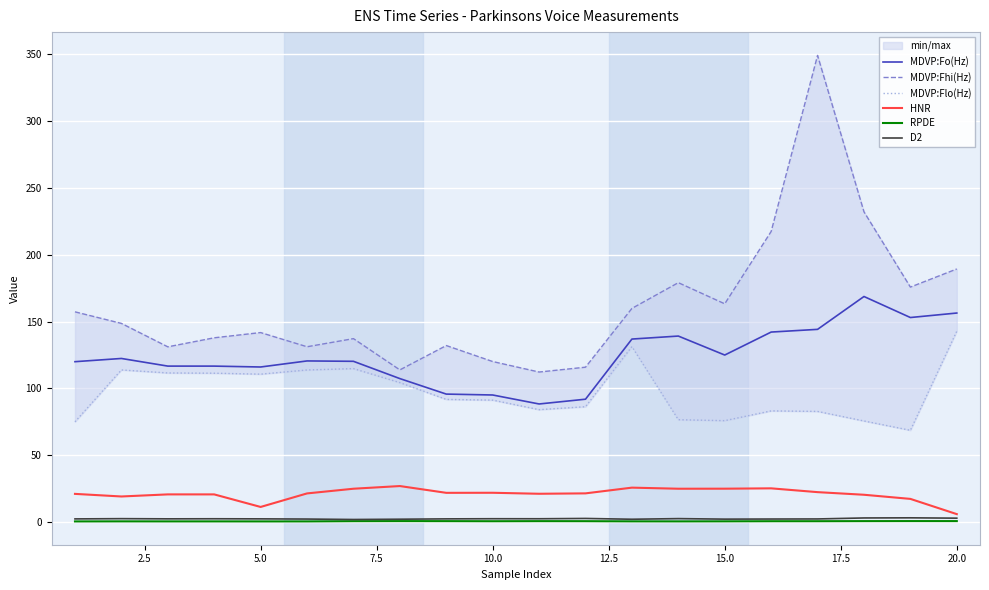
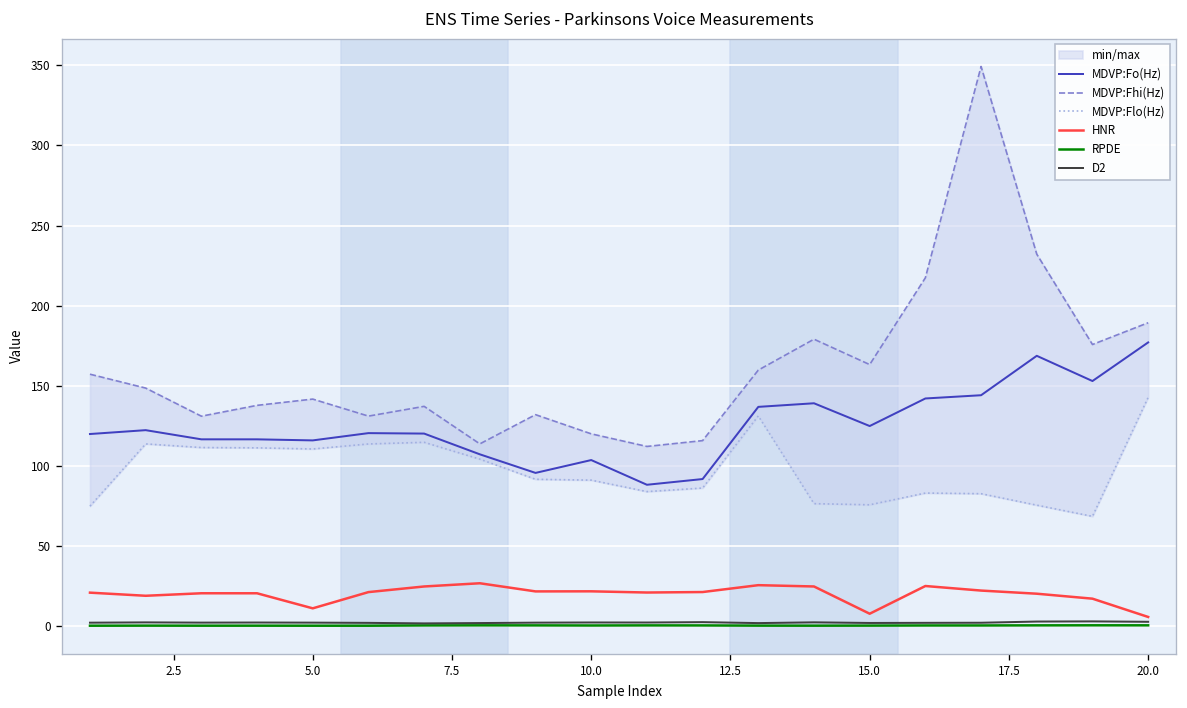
  {
    "MDVP:Fo(Hz)": {
      "5.0": 116,
-     "10.0": 95,
+     "10.0": 104,
      "15.0": 125,
-     "20.0": 156
+     "20.0": 177
    },
    "HNR": {
      "5.0": 11,
      "10.0": 22,
-     "15.0": 25,
+     "15.0": 8,
      "20.0": 6
    },
    "RPDE": {
      "20.0": 1
    },
    "D2": {
      "20.0": 3
    }
  }
